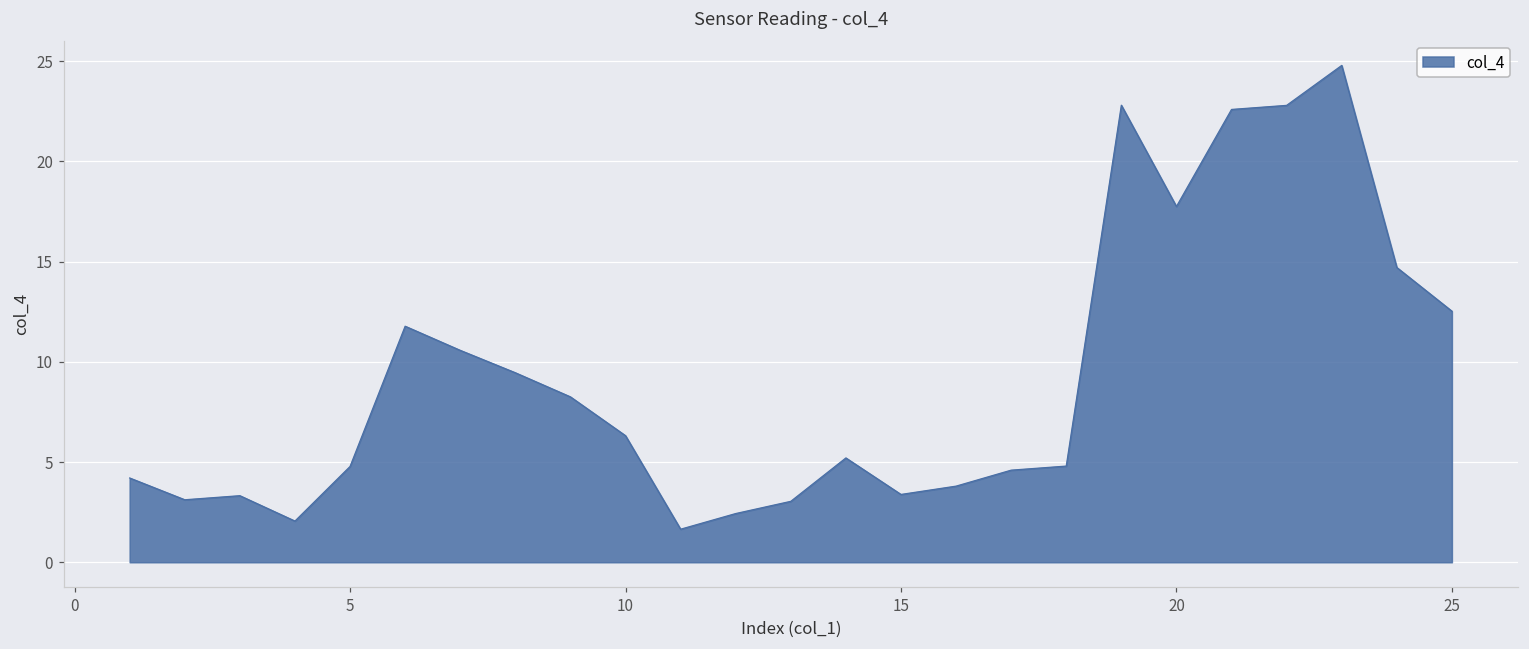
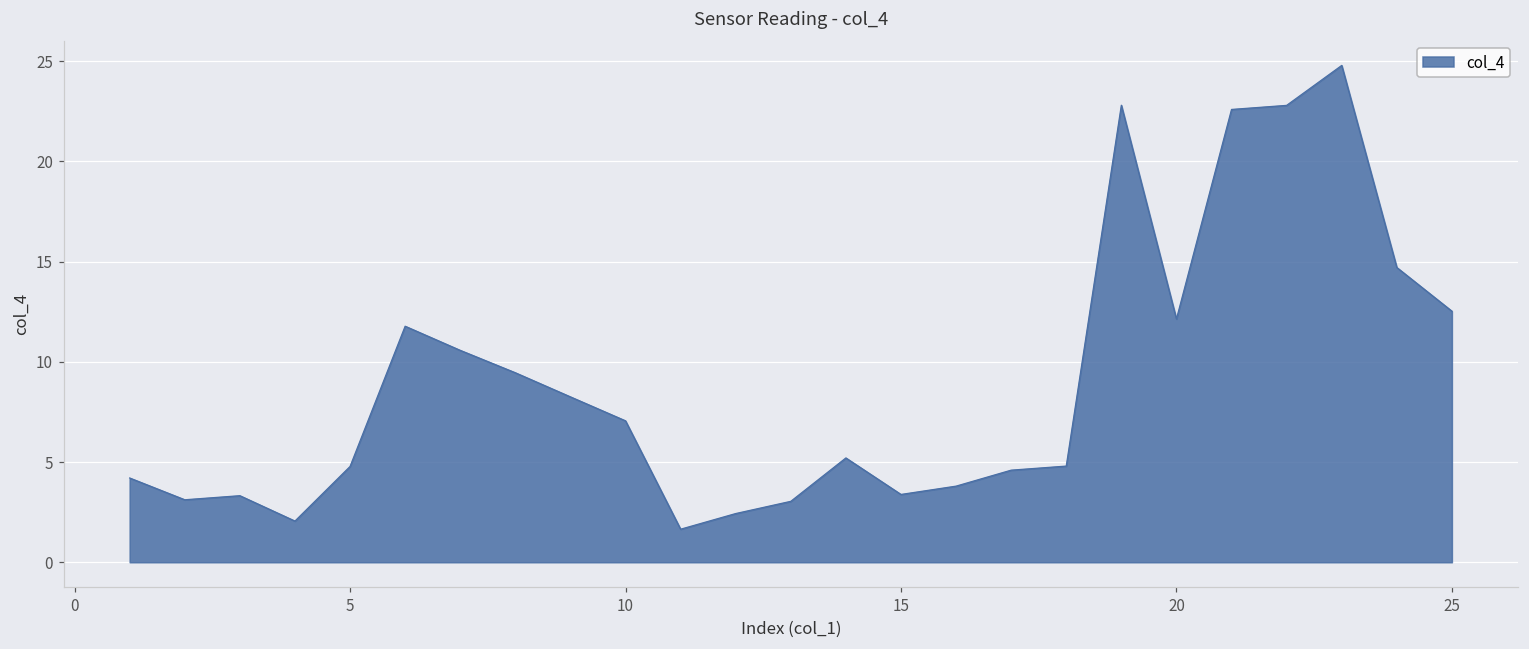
  {
    "5": 4.8,
-   "10": 6.3,
+   "10": 7.1,
    "15": 3.4,
-   "20": 17.7,
+   "20": 12.1,
    "25": 12.5
  }
